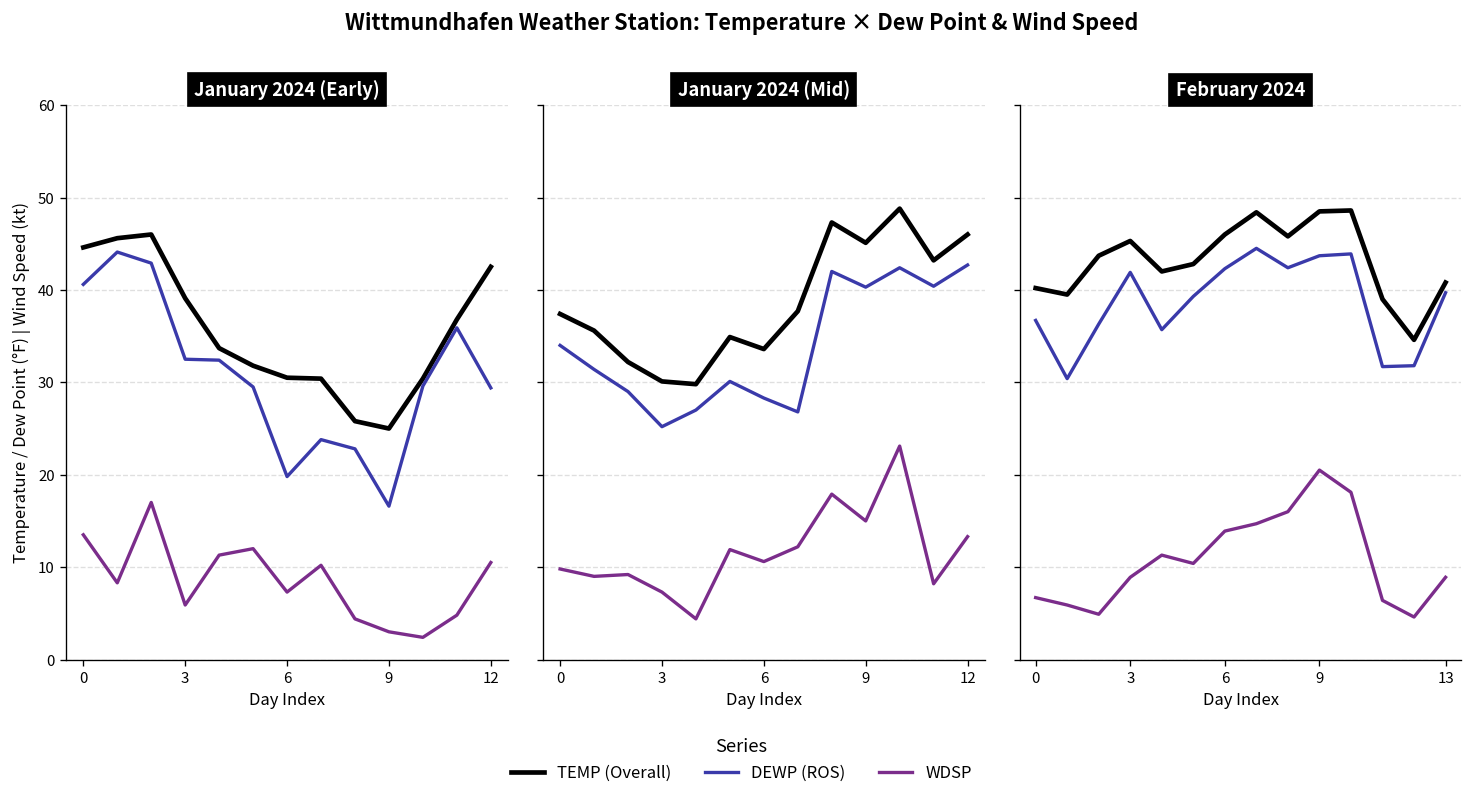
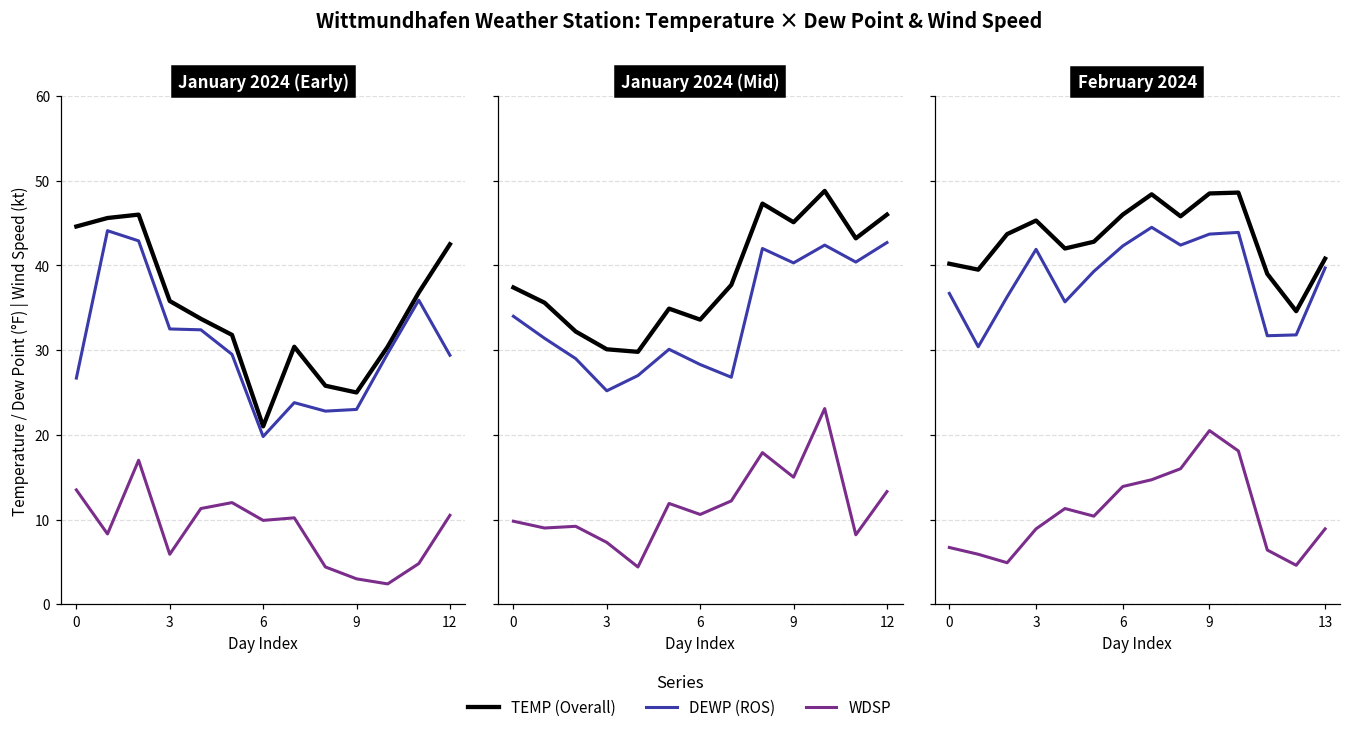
  {
    "January 2024 (Early)": {
      "TEMP (Overall)": {
        "0": 45,
-       "3": 39,
-       "6": 31,
+       "3": 36,
+       "6": 21,
        "9": 25,
        "12": 43
      },
      "DEWP (ROS)": {
-       "0": 41,
+       "0": 27,
        "3": 33,
        "6": 20,
-       "9": 17,
+       "9": 23,
        "12": 29
      },
      "WDSP": {
        "0": 14,
        "3": 6,
-       "6": 7,
+       "6": 10,
        "9": 3,
        "12": 11
      }
    }
  }
